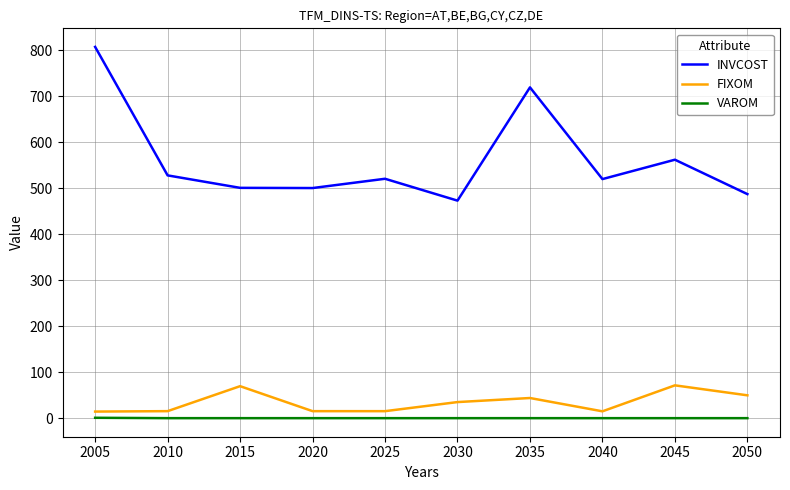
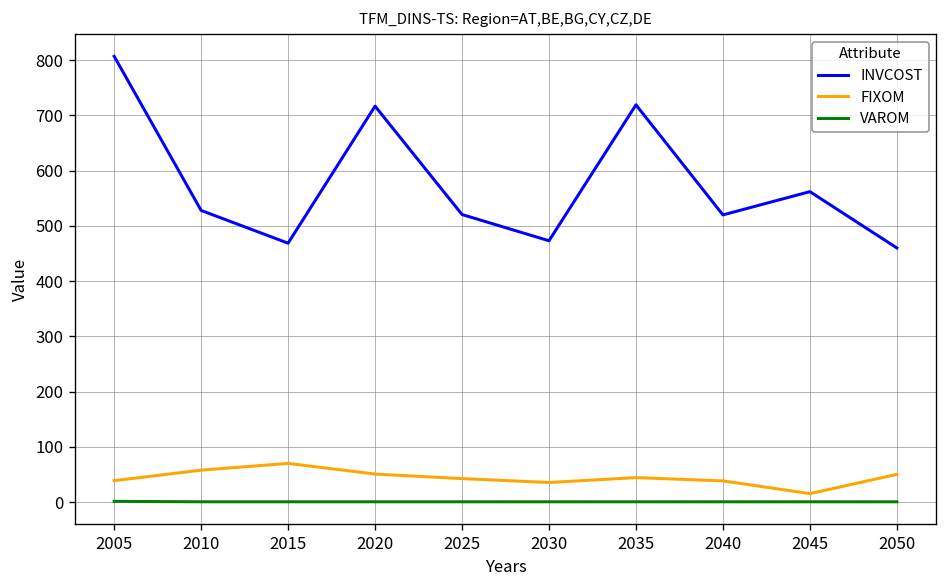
  {
    "INVCOST": {
      "2005": 810,
      "2010": 530,
-     "2015": 500,
-     "2020": 500,
+     "2015": 470,
+     "2020": 720,
      "2025": 520,
      "2030": 470,
      "2035": 720,
      "2040": 520,
      "2045": 560,
-     "2050": 490
+     "2050": 460
    },
    "FIXOM": {
-     "2005": 10,
-     "2010": 20,
+     "2005": 40,
+     "2010": 60,
      "2015": 70,
-     "2020": 20,
-     "2025": 20,
+     "2020": 50,
+     "2025": 40,
      "2030": 40,
      "2035": 40,
-     "2040": 20,
-     "2045": 70,
+     "2040": 40,
+     "2045": 20,
      "2050": 50
    },
    "VAROM": {
      "2005": 0,
      "2010": 0,
      "2015": 0,
      "2020": 0,
      "2025": 0,
      "2030": 0,
      "2035": 0,
      "2040": 0,
      "2045": 0,
      "2050": 0
    }
  }
